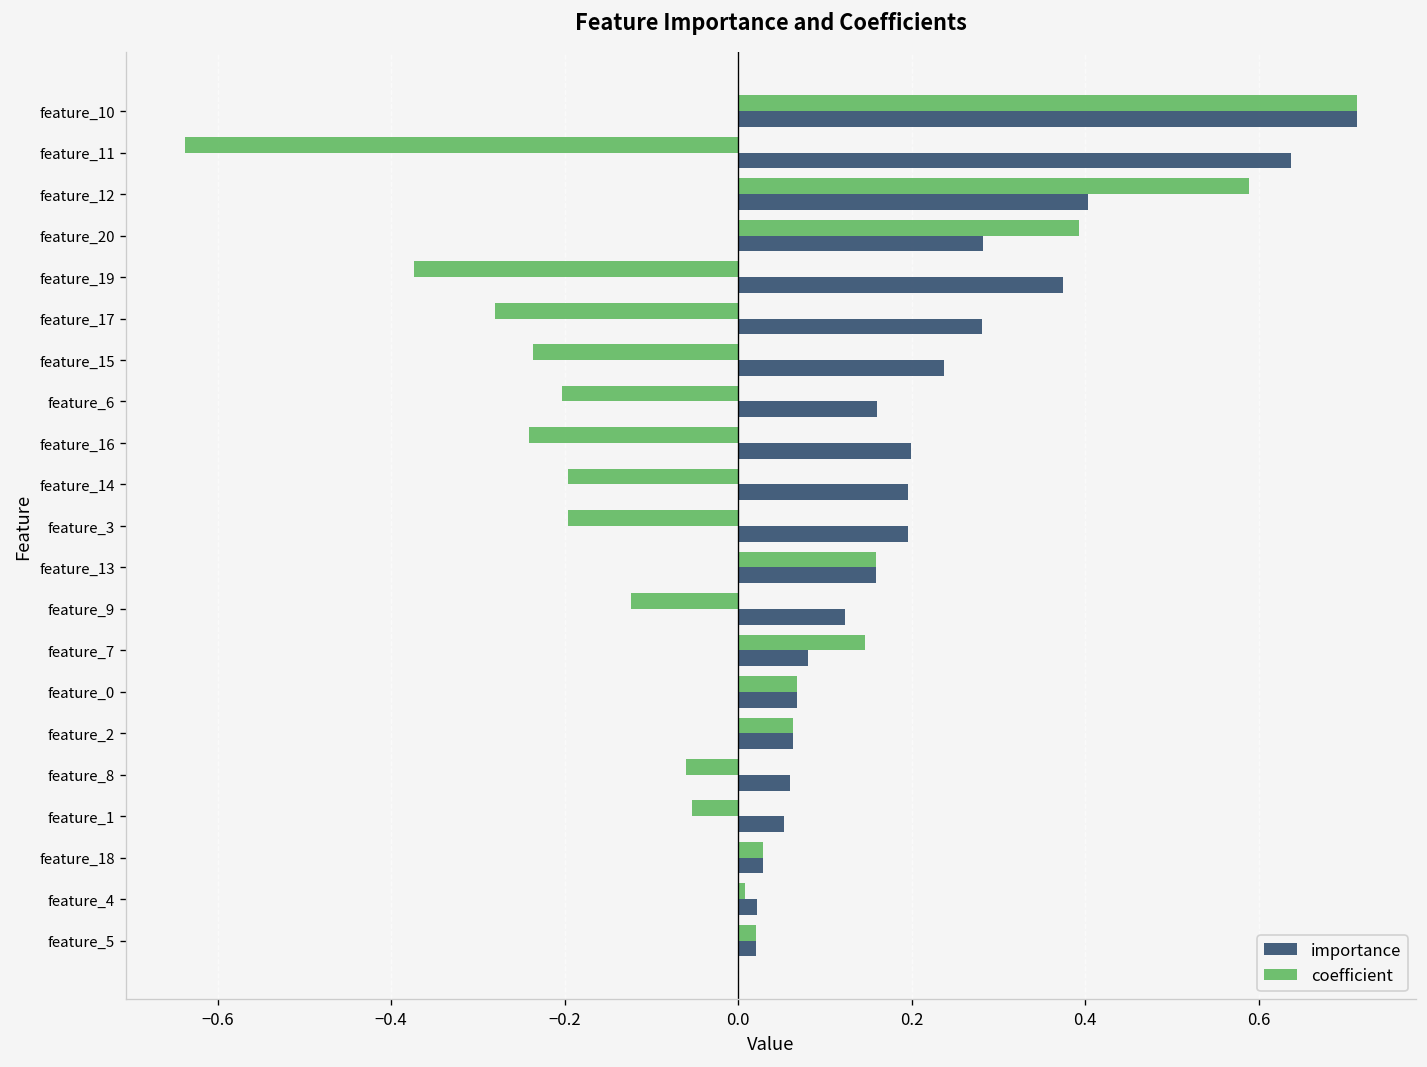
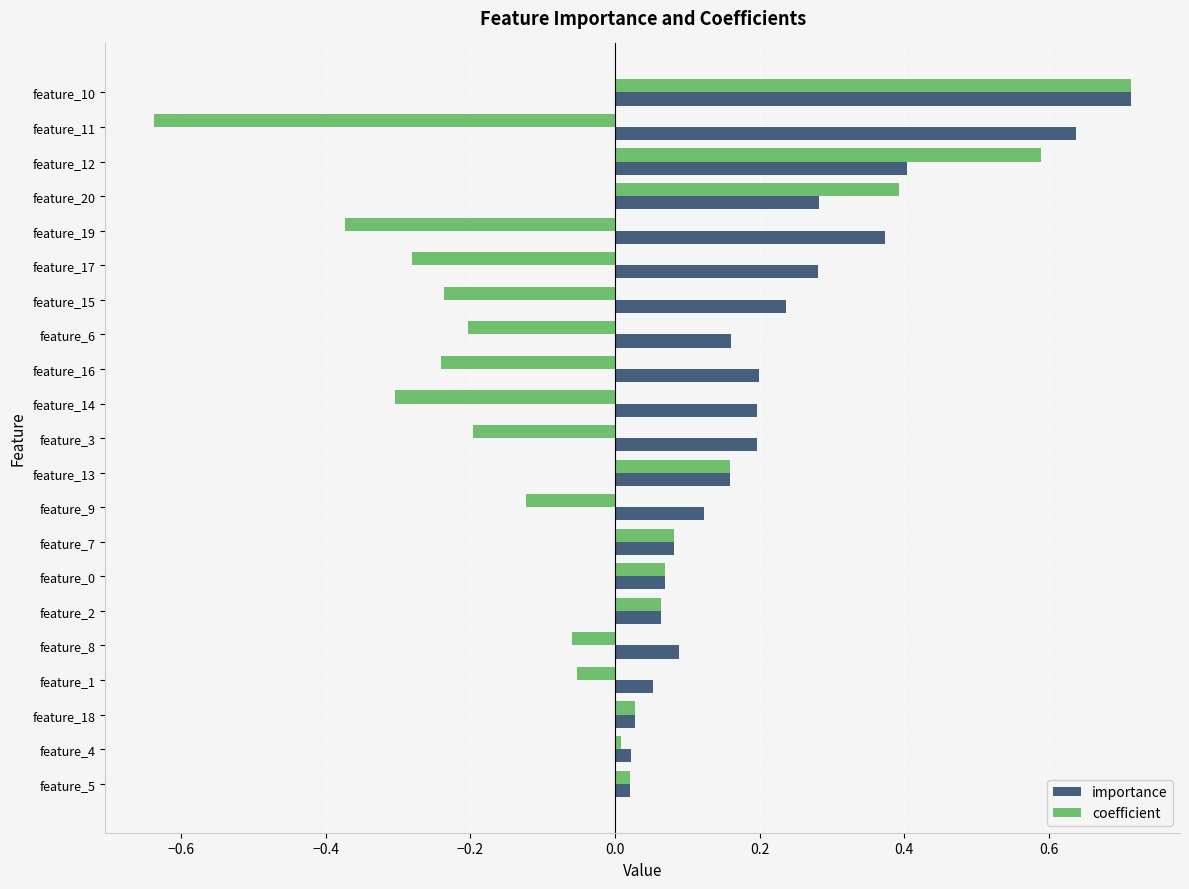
  {
    "importance": {
      "feature_10": 0.71,
      "feature_11": 0.64,
      "feature_12": 0.40,
      "feature_20": 0.28,
      "feature_19": 0.37,
      "feature_17": 0.28,
      "feature_15": 0.24,
      "feature_6": 0.16,
      "feature_16": 0.20,
      "feature_14": 0.20,
      "feature_3": 0.20,
      "feature_13": 0.16,
      "feature_9": 0.12,
      "feature_7": 0.08,
      "feature_0": 0.07,
      "feature_2": 0.06,
-     "feature_8": 0.06,
+     "feature_8": 0.09,
      "feature_1": 0.05,
      "feature_18": 0.03,
      "feature_4": 0.02,
      "feature_5": 0.02
    },
    "coefficient": {
      "feature_10": 0.71,
      "feature_11": -0.64,
      "feature_12": 0.59,
      "feature_20": 0.39,
      "feature_19": -0.37,
      "feature_17": -0.28,
      "feature_15": -0.24,
      "feature_6": -0.20,
      "feature_16": -0.24,
-     "feature_14": -0.20,
+     "feature_14": -0.30,
      "feature_3": -0.20,
      "feature_13": 0.16,
      "feature_9": -0.12,
-     "feature_7": 0.15,
+     "feature_7": 0.08,
      "feature_0": 0.07,
      "feature_2": 0.06,
      "feature_8": -0.06,
      "feature_1": -0.05,
      "feature_18": 0.03,
      "feature_4": 0.01,
      "feature_5": 0.02
    }
  }
